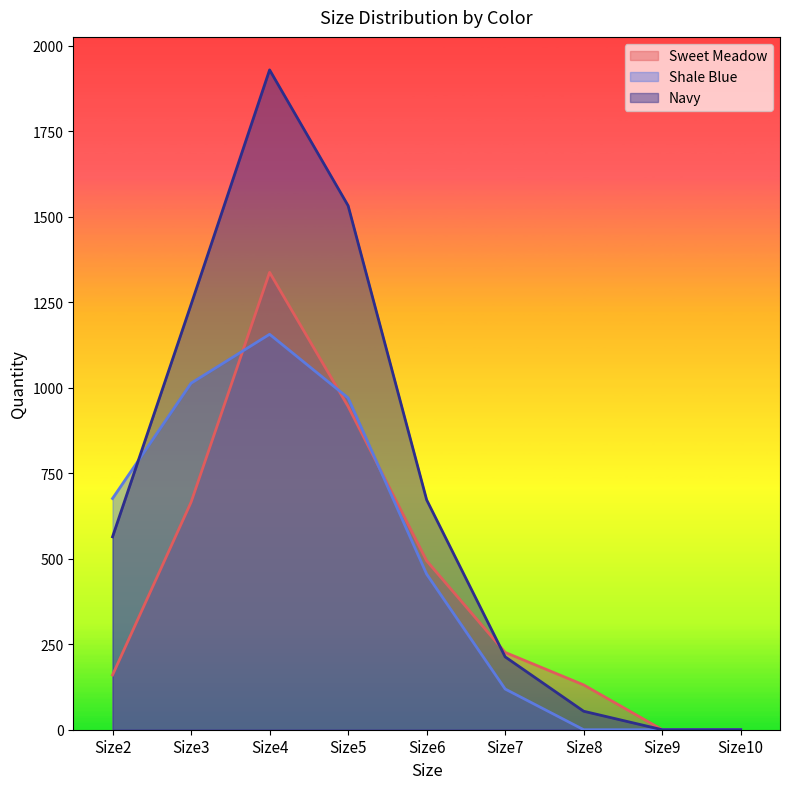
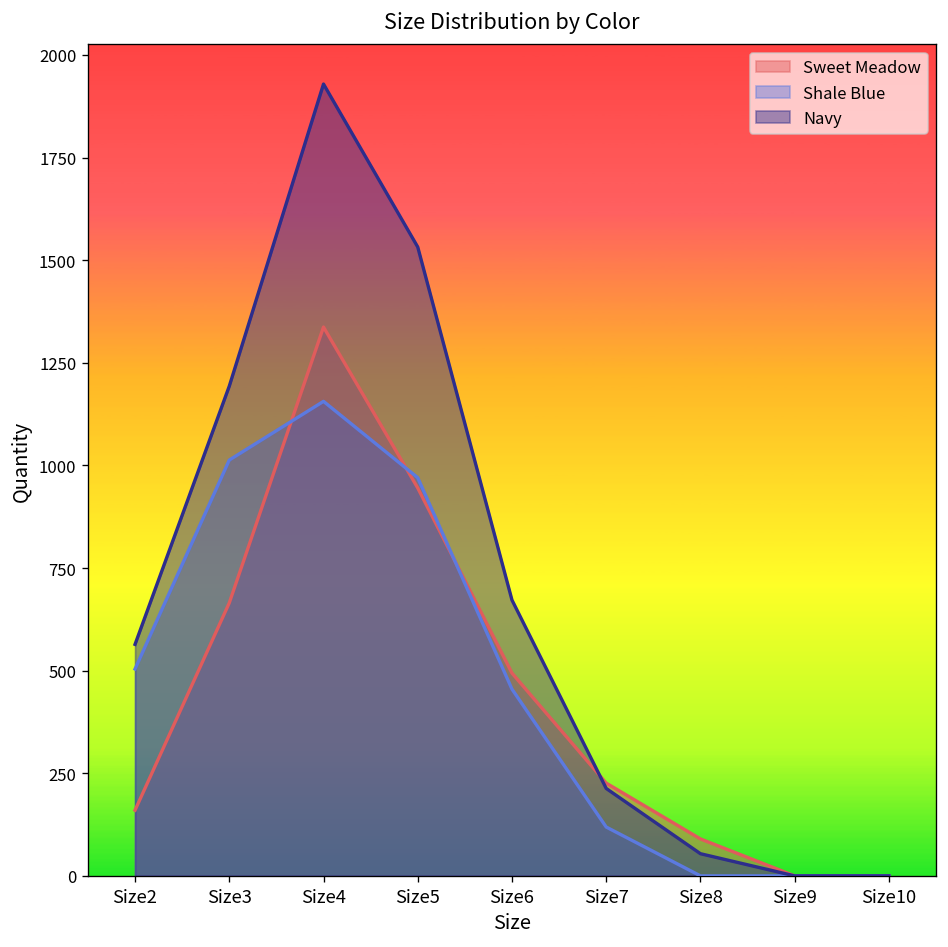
  {
    "Sweet Meadow": {
      "Size2": 160,
      "Size3": 670,
      "Size4": 1340,
      "Size5": 950,
      "Size6": 490,
      "Size7": 230,
-     "Size8": 130
+     "Size8": 90
    },
    "Shale Blue": {
-     "Size2": 680,
+     "Size2": 500,
      "Size3": 1010,
      "Size4": 1160,
      "Size5": 970,
      "Size6": 460,
      "Size7": 120,
      "Size8": 0
    },
    "Navy": {
      "Size2": 560,
-     "Size3": 1240,
+     "Size3": 1190,
      "Size4": 1930,
      "Size5": 1530,
      "Size6": 670,
      "Size7": 210,
      "Size8": 50
    }
  }
